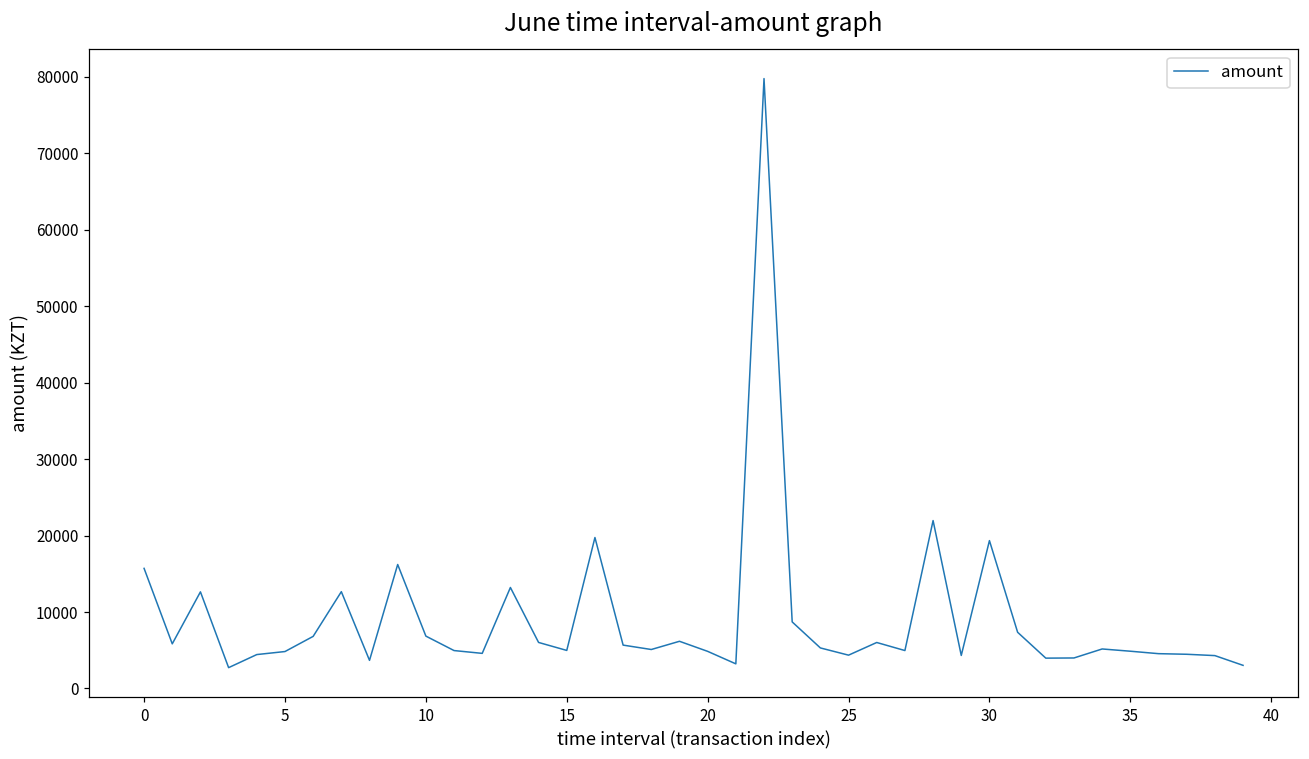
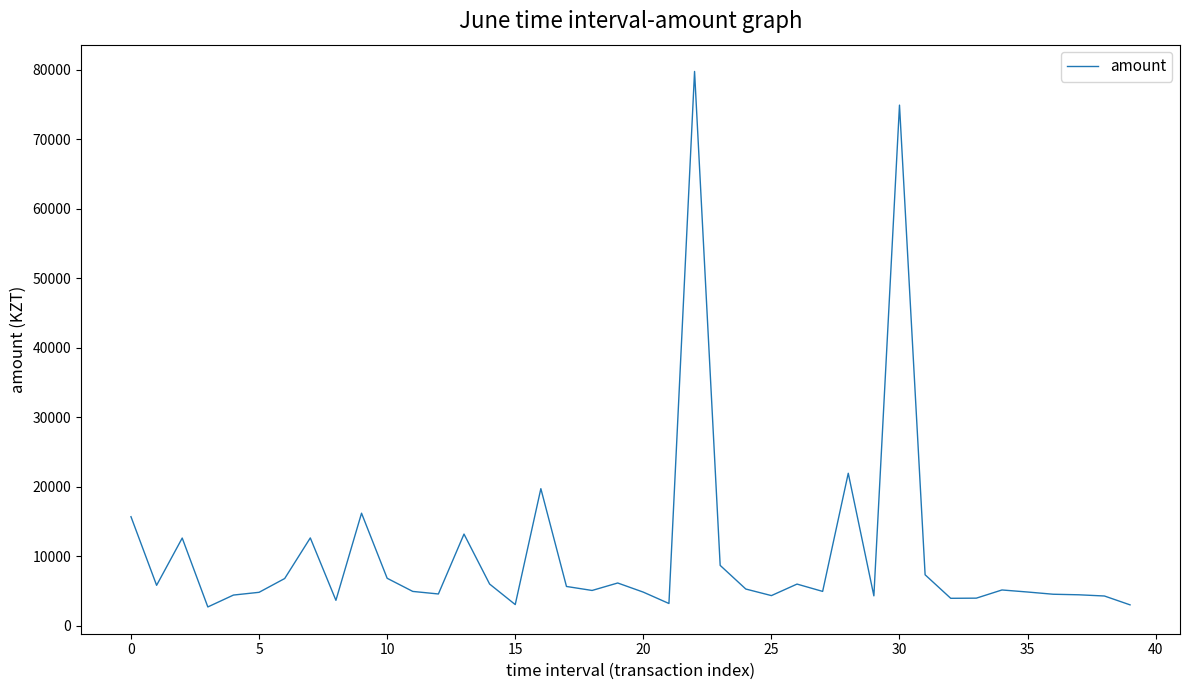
  {
    "0": 16000,
    "5": 5000,
    "10": 7000,
-   "15": 5000,
+   "15": 3000,
    "20": 5000,
    "25": 4000,
-   "30": 19000,
+   "30": 75000,
    "35": 5000
  }
